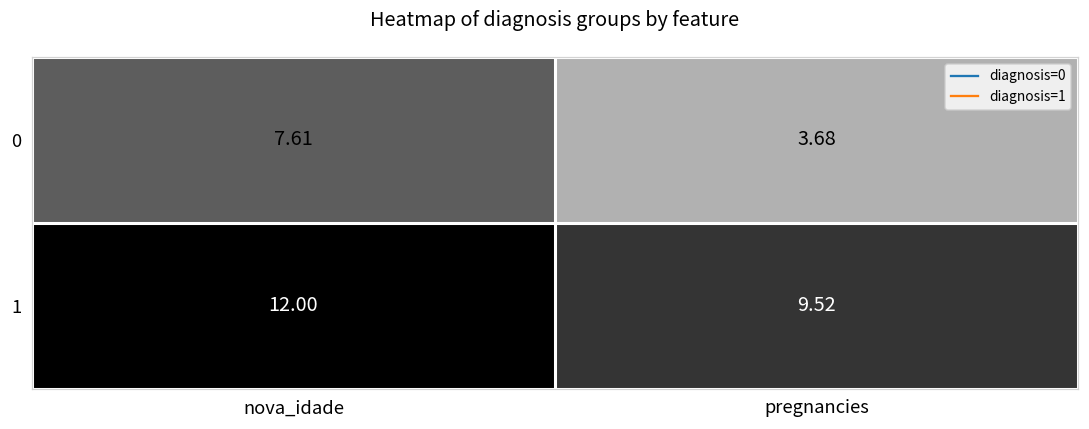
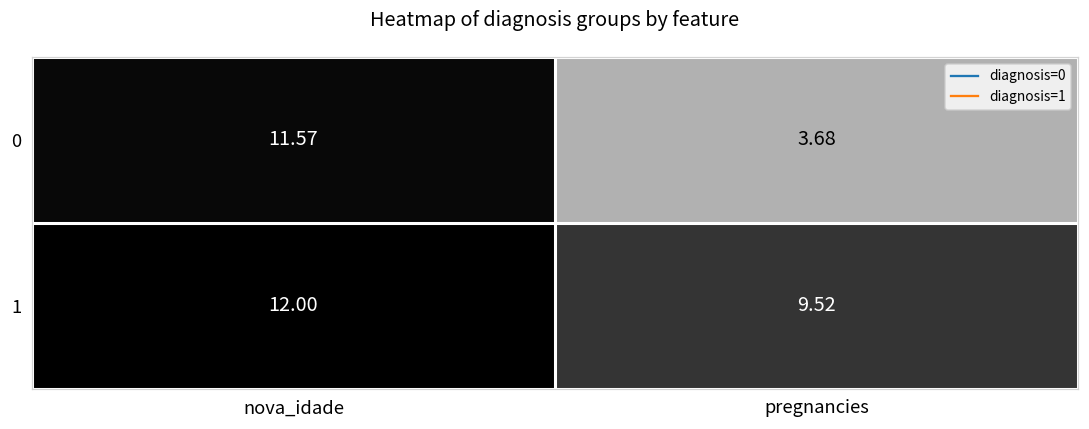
  {
    "0": {
-     "nova_idade": 7.61,
+     "nova_idade": 11.57,
      "pregnancies": 3.68
    },
    "1": {
      "nova_idade": 12.00,
      "pregnancies": 9.52
    }
  }
